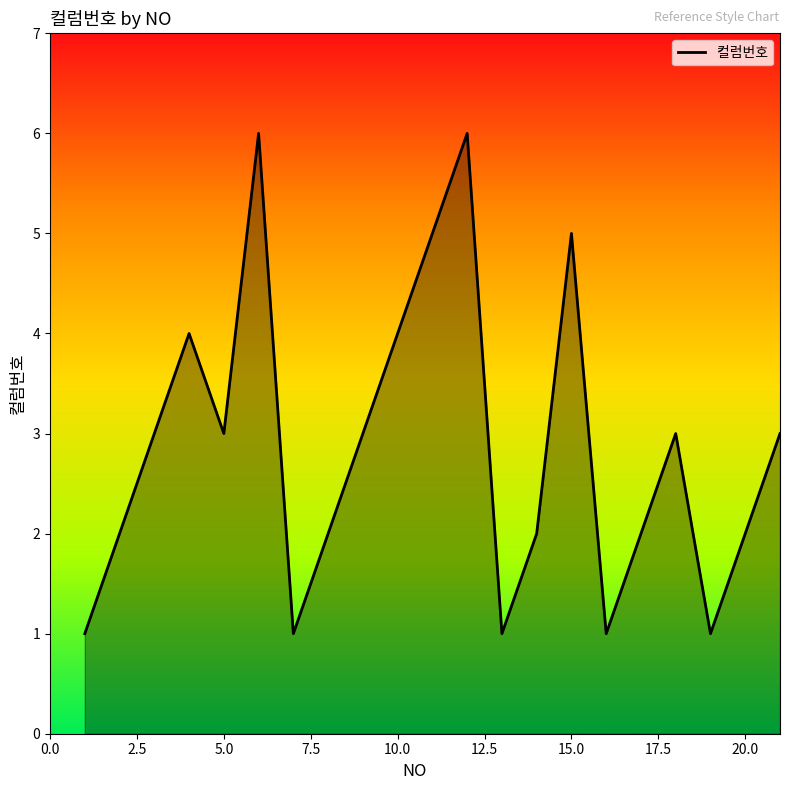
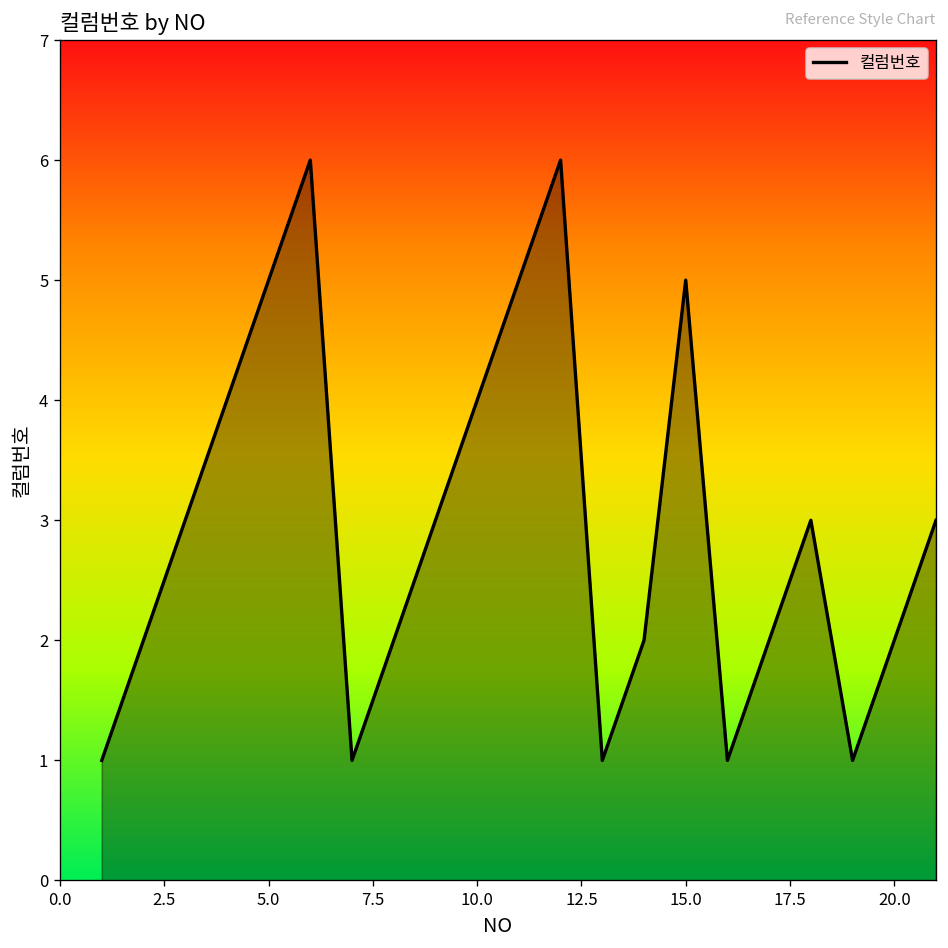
  {
-   "5.0": 3,
+   "5.0": 5,
    "10.0": 4,
    "15.0": 5,
    "20.0": 2
  }
